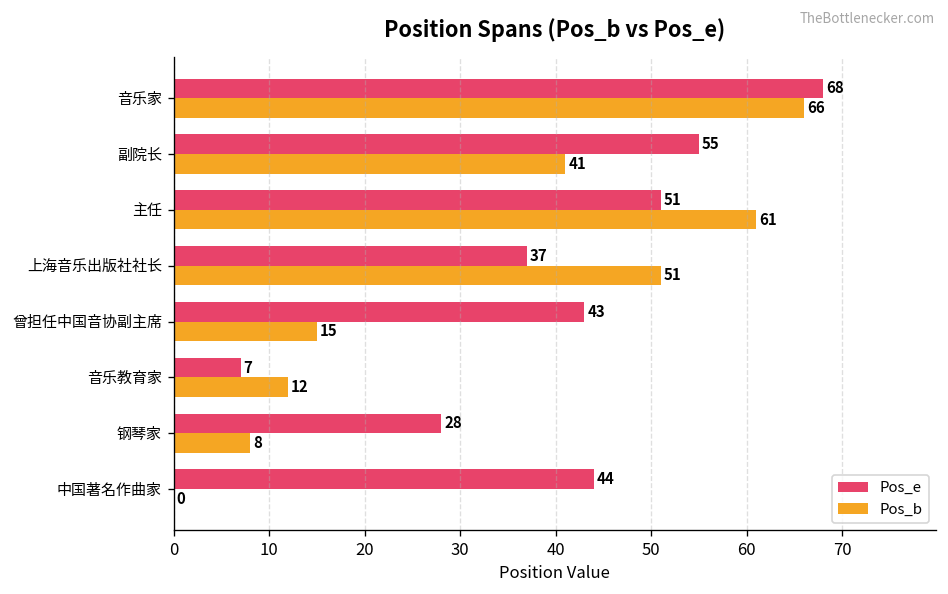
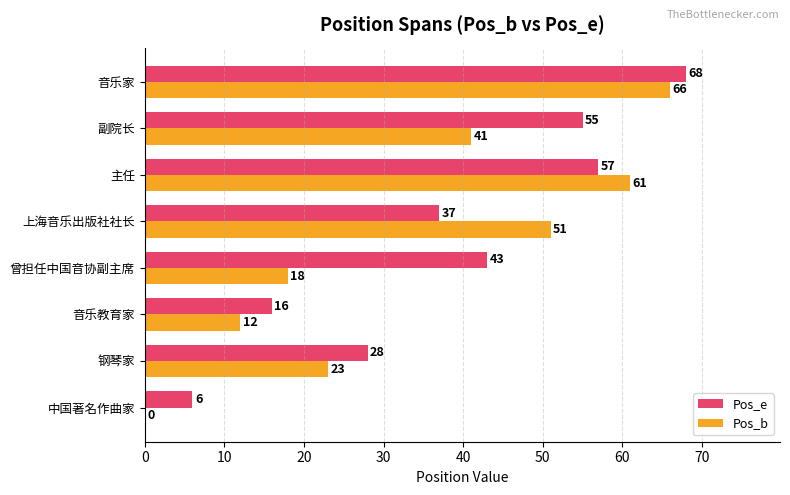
  {
    "Pos_e": {
      "音乐家": 68,
      "副院长": 55,
-     "主任": 51,
+     "主任": 57,
      "上海音乐出版社社长": 37,
      "曾担任中国音协副主席": 43,
-     "音乐教育家": 7,
+     "音乐教育家": 16,
      "钢琴家": 28,
-     "中国著名作曲家": 44
+     "中国著名作曲家": 6
    },
    "Pos_b": {
      "音乐家": 66,
      "副院长": 41,
      "主任": 61,
      "上海音乐出版社社长": 51,
-     "曾担任中国音协副主席": 15,
+     "曾担任中国音协副主席": 18,
      "音乐教育家": 12,
-     "钢琴家": 8,
+     "钢琴家": 23,
      "中国著名作曲家": 0
    }
  }
